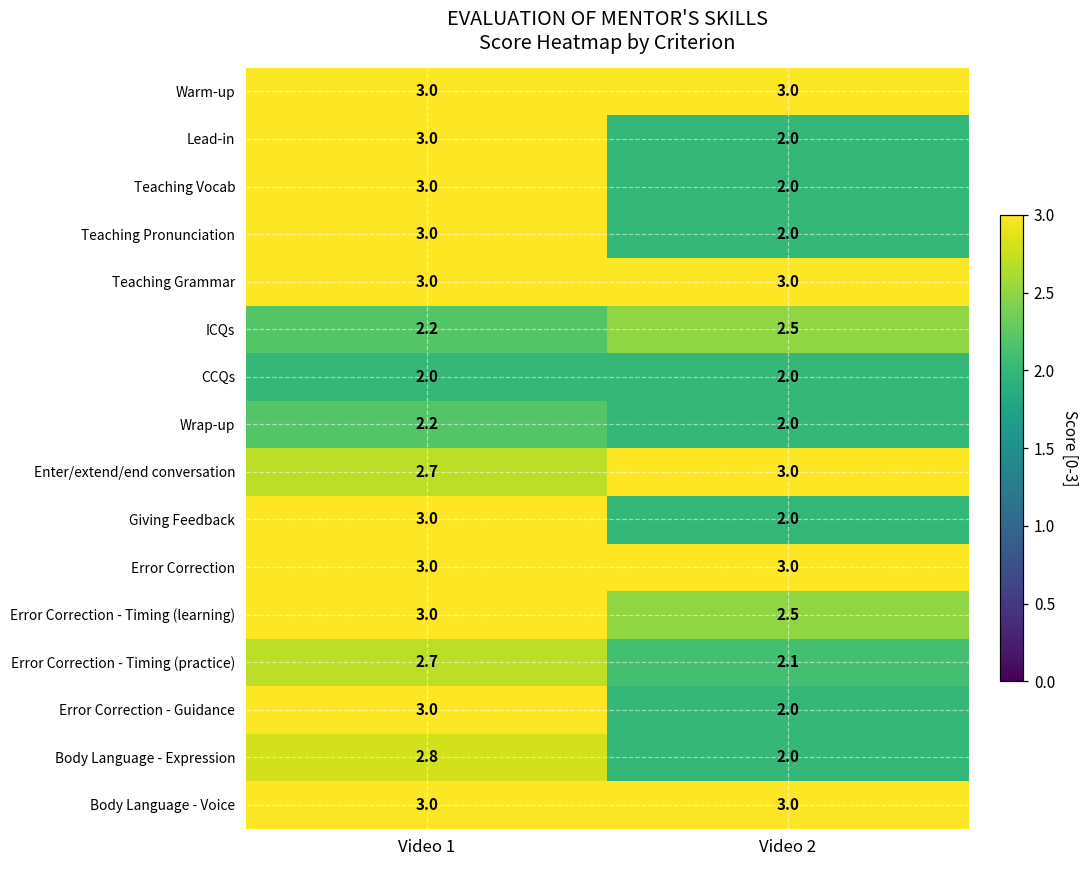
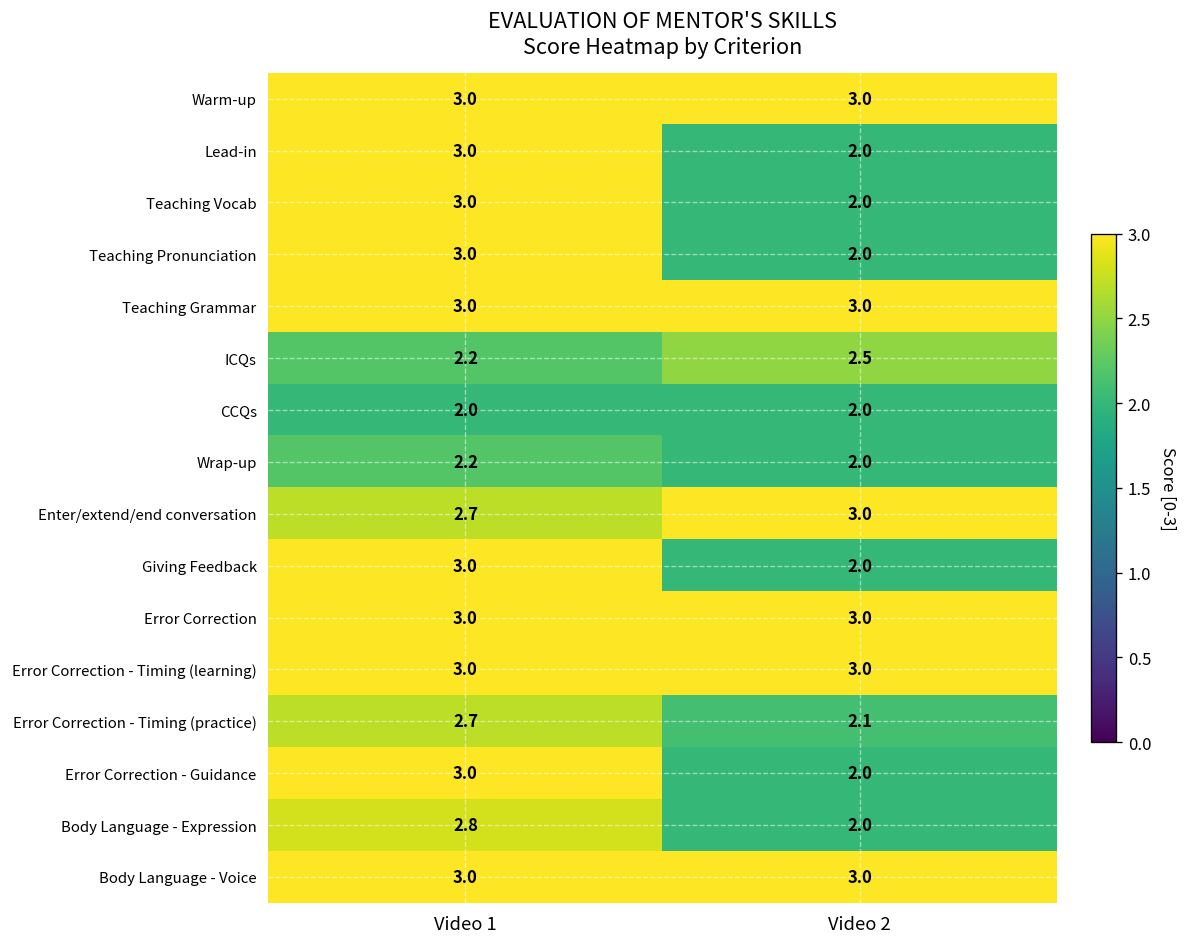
  {
    "Warm-up": {
      "Video 1": 3.0,
      "Video 2": 3.0
    },
    "Lead-in": {
      "Video 1": 3.0,
      "Video 2": 2.0
    },
    "Teaching Vocab": {
      "Video 1": 3.0,
      "Video 2": 2.0
    },
    "Teaching Pronunciation": {
      "Video 1": 3.0,
      "Video 2": 2.0
    },
    "Teaching Grammar": {
      "Video 1": 3.0,
      "Video 2": 3.0
    },
    "ICQs": {
      "Video 1": 2.2,
      "Video 2": 2.5
    },
    "CCQs": {
      "Video 1": 2.0,
      "Video 2": 2.0
    },
    "Wrap-up": {
      "Video 1": 2.2,
      "Video 2": 2.0
    },
    "Enter/extend/end conversation": {
      "Video 1": 2.7,
      "Video 2": 3.0
    },
    "Giving Feedback": {
      "Video 1": 3.0,
      "Video 2": 2.0
    },
    "Error Correction": {
      "Video 1": 3.0,
      "Video 2": 3.0
    },
    "Error Correction - Timing (learning)": {
      "Video 1": 3.0,
-     "Video 2": 2.5
+     "Video 2": 3.0
    },
    "Error Correction - Timing (practice)": {
      "Video 1": 2.7,
      "Video 2": 2.1
    },
    "Error Correction - Guidance": {
      "Video 1": 3.0,
      "Video 2": 2.0
    },
    "Body Language - Expression": {
      "Video 1": 2.8,
      "Video 2": 2.0
    },
    "Body Language - Voice": {
      "Video 1": 3.0,
      "Video 2": 3.0
    }
  }
